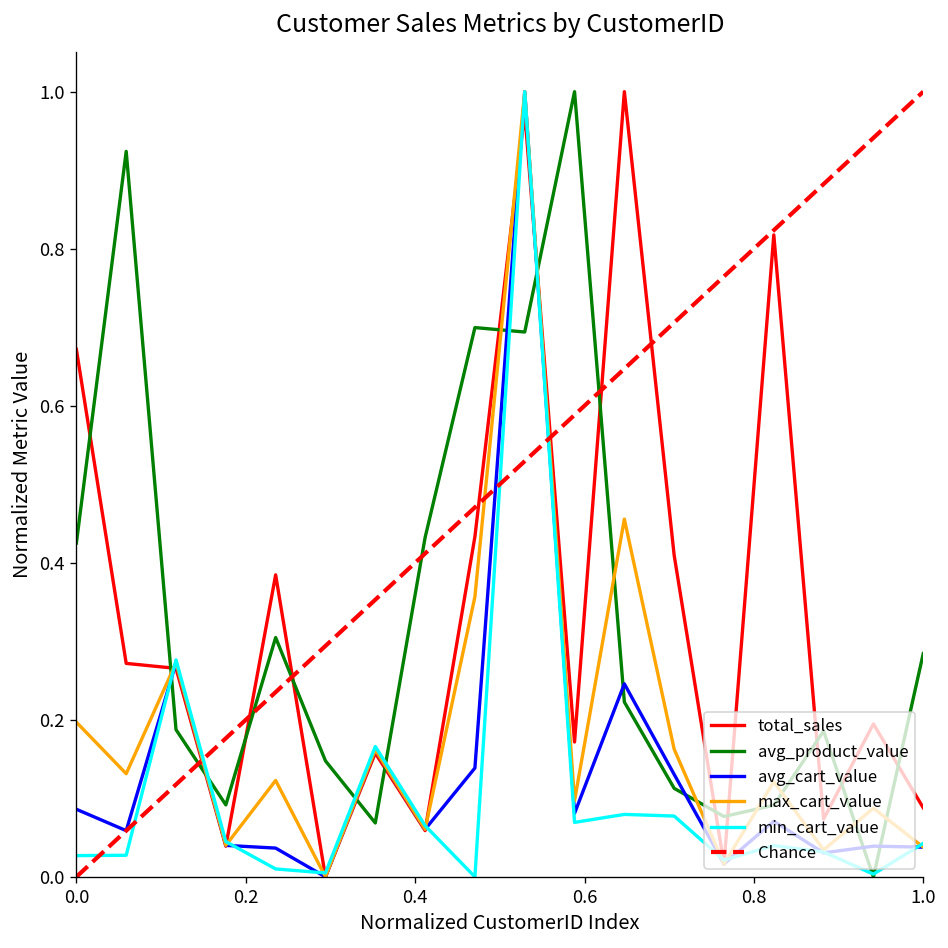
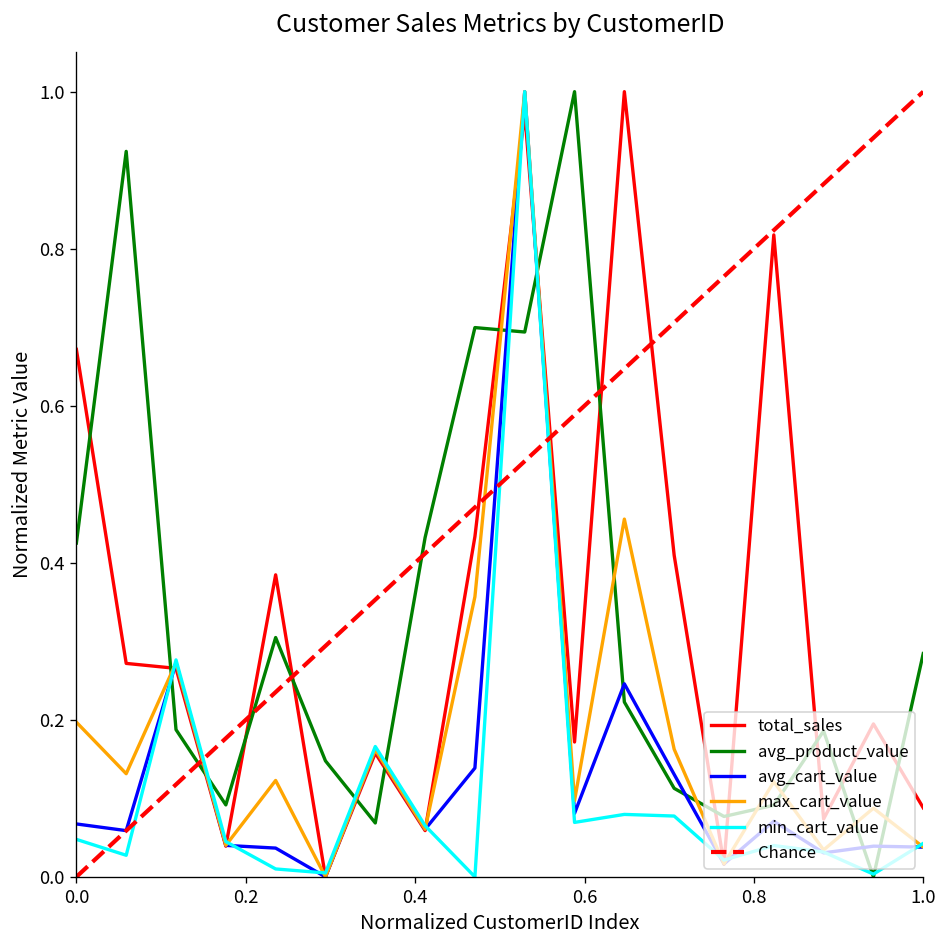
  {
    "avg_product_value": {
      "0.0": 0.43,
      "1.0": 0.28
    },
    "avg_cart_value": {
-     "0.0": 0.09
+     "0.0": 0.07
    },
    "max_cart_value": {
      "0.0": 0.20
    },
    "min_cart_value": {
-     "0.0": 0.03,
+     "0.0": 0.05,
      "1.0": 0.04
    }
  }
